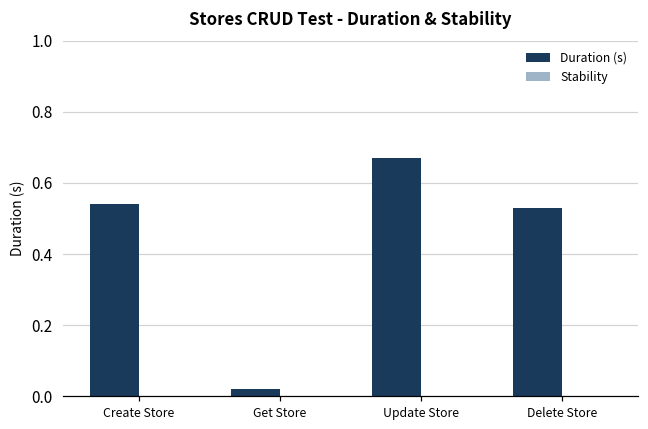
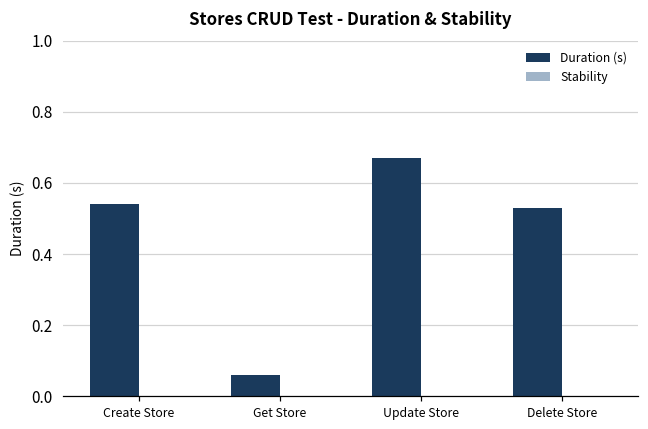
  {
    "Duration (s)": {
      "Create Store": 0.54,
-     "Get Store": 0.02,
+     "Get Store": 0.06,
      "Update Store": 0.67,
      "Delete Store": 0.53
    },
    "Stability": {
      "Create Store": 0.00,
      "Get Store": 0.00,
      "Update Store": 0.00,
      "Delete Store": 0.00
    }
  }
